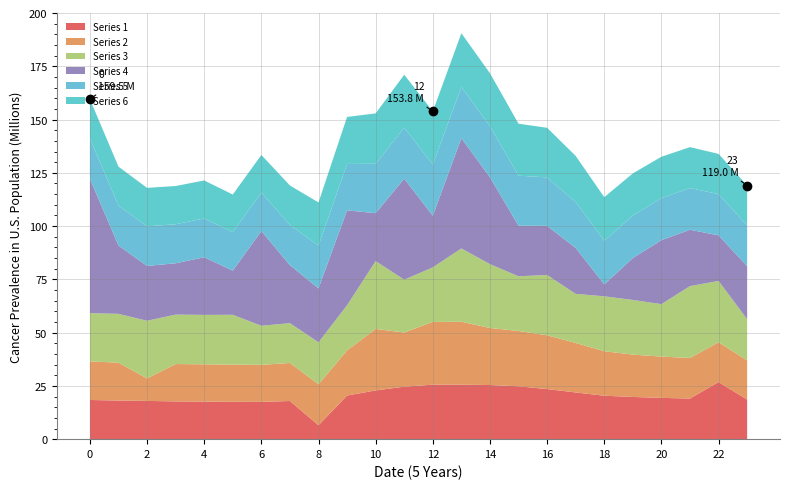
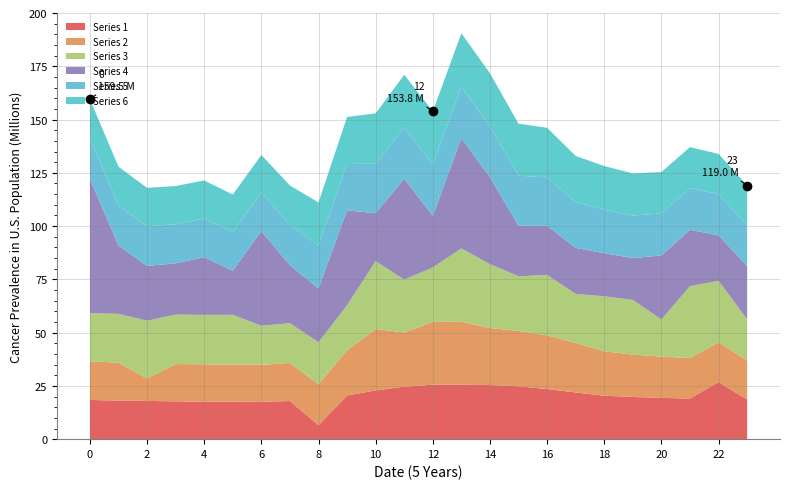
  {
    "Series 1": {
      "0": 18,
      "2": 18,
      "4": 18,
      "6": 18,
      "8": 7,
      "10": 23,
      "12": 26,
      "14": 25,
      "16": 24,
      "18": 20,
      "20": 19,
      "22": 27
    },
    "Series 2": {
      "0": 18,
      "2": 11,
      "4": 18,
      "6": 17,
      "8": 19,
      "10": 29,
      "12": 29,
      "14": 27,
      "16": 25,
      "18": 21,
      "20": 19,
      "22": 19
    },
    "Series 3": {
      "0": 23,
      "2": 27,
      "4": 23,
      "6": 18,
      "8": 20,
      "10": 32,
      "12": 26,
      "14": 30,
      "16": 28,
      "18": 26,
-     "20": 25,
+     "20": 17,
      "22": 29
    },
    "Series 4": {
      "0": 63,
      "2": 26,
      "4": 27,
      "6": 44,
      "8": 25,
      "10": 22,
      "12": 24,
      "14": 41,
      "16": 23,
-     "18": 6,
+     "18": 20,
      "20": 30,
      "22": 21
    }
  }
